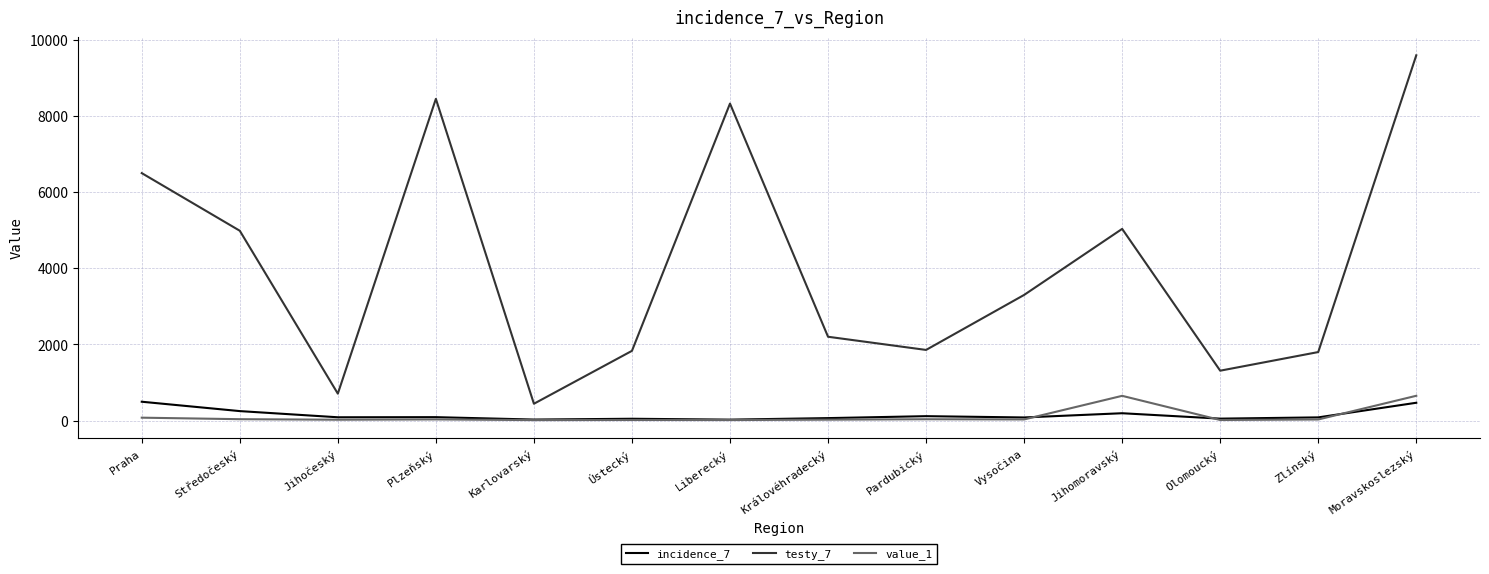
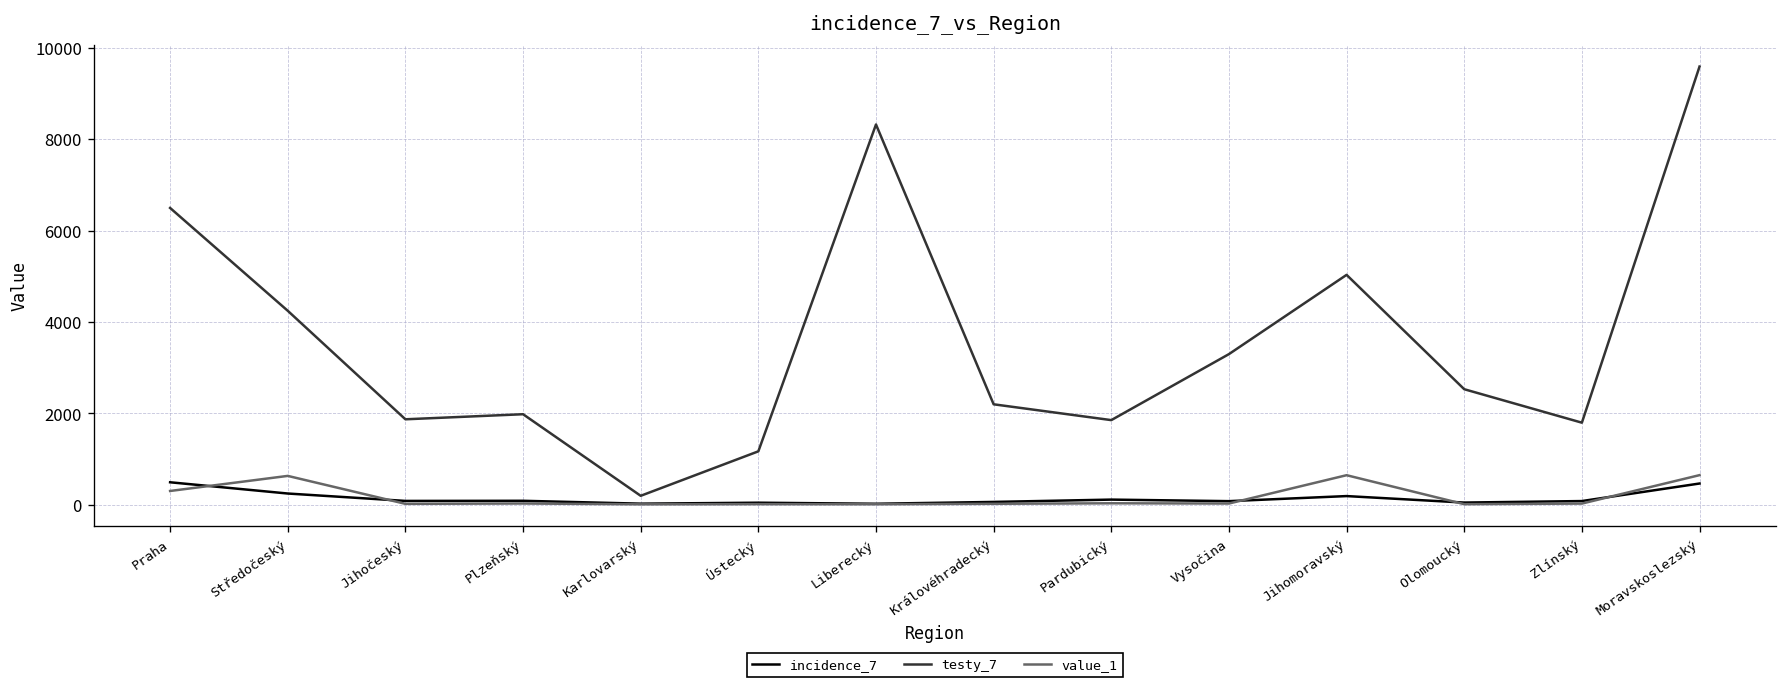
  {
    "incidence_7": {
      "Praha": 500,
      "Středočeský": 200,
      "Pardubický": 100,
      "Jihomoravský": 200,
      "Moravskoslezský": 500
    },
    "testy_7": {
      "Praha": 6500,
-     "Středočeský": 5000,
-     "Jihočeský": 700,
-     "Plzeňský": 8400,
-     "Karlovarský": 400,
-     "Ústecký": 1800,
+     "Středočeský": 4200,
+     "Jihočeský": 1900,
+     "Plzeňský": 2000,
+     "Karlovarský": 200,
+     "Ústecký": 1200,
      "Liberecký": 8300,
      "Královéhradecký": 2200,
      "Pardubický": 1900,
      "Vysočina": 3300,
      "Jihomoravský": 5000,
-     "Olomoucký": 1300,
+     "Olomoucký": 2500,
      "Zlínský": 1800,
      "Moravskoslezský": 9600
    },
    "value_1": {
-     "Praha": 100,
-     "Středočeský": 0,
+     "Praha": 300,
+     "Středočeský": 600,
      "Pardubický": 0,
      "Jihomoravský": 600,
      "Moravskoslezský": 600
    }
  }
